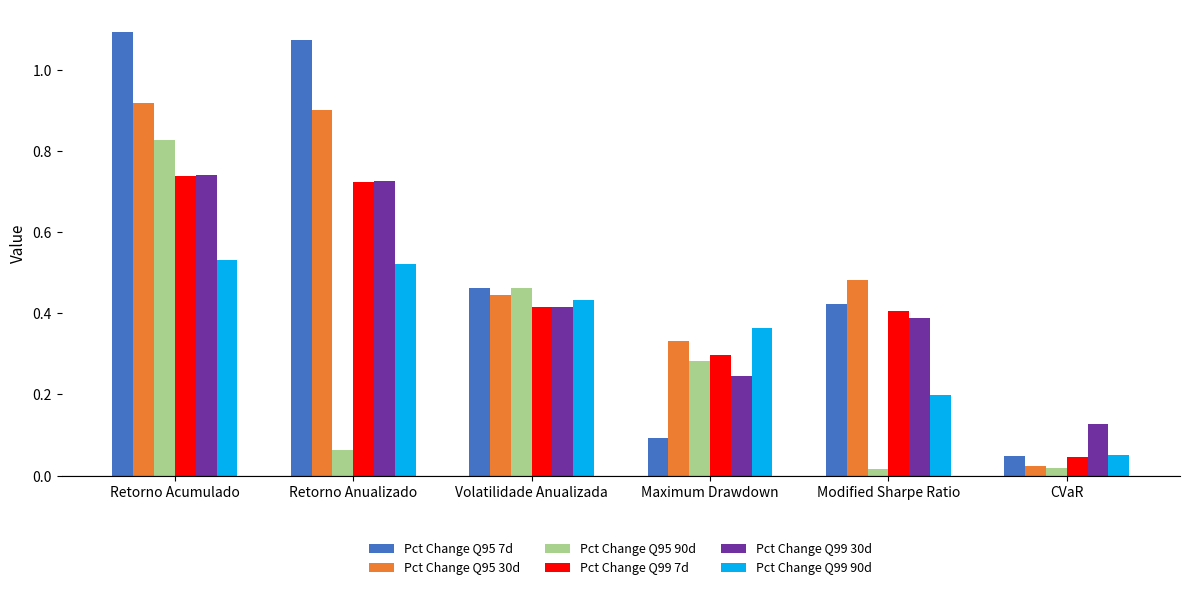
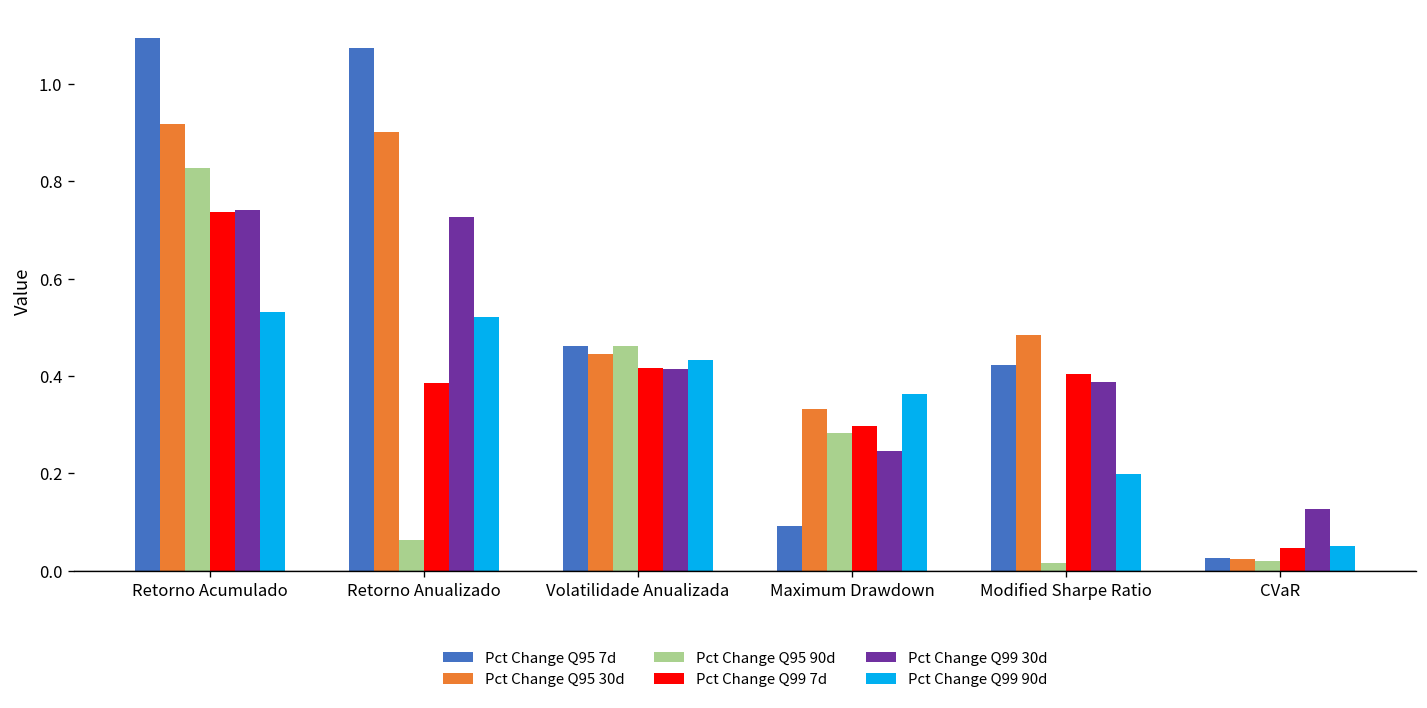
  {
    "Pct Change Q95 7d": {
      "Retorno Acumulado": 1.09,
      "Retorno Anualizado": 1.07,
      "Volatilidade Anualizada": 0.46,
      "Maximum Drawdown": 0.09,
      "Modified Sharpe Ratio": 0.42,
-     "CVaR": 0.05
+     "CVaR": 0.03
    },
    "Pct Change Q95 30d": {
      "Retorno Acumulado": 0.92,
      "Retorno Anualizado": 0.90,
      "Volatilidade Anualizada": 0.45,
      "Maximum Drawdown": 0.33,
      "Modified Sharpe Ratio": 0.48,
      "CVaR": 0.02
    },
    "Pct Change Q95 90d": {
      "Retorno Acumulado": 0.83,
      "Retorno Anualizado": 0.06,
      "Volatilidade Anualizada": 0.46,
      "Maximum Drawdown": 0.28,
      "Modified Sharpe Ratio": 0.01,
      "CVaR": 0.02
    },
    "Pct Change Q99 7d": {
      "Retorno Acumulado": 0.74,
-     "Retorno Anualizado": 0.72,
+     "Retorno Anualizado": 0.39,
      "Volatilidade Anualizada": 0.42,
      "Maximum Drawdown": 0.30,
      "Modified Sharpe Ratio": 0.40,
      "CVaR": 0.05
    },
    "Pct Change Q99 30d": {
      "Retorno Acumulado": 0.74,
      "Retorno Anualizado": 0.73,
      "Volatilidade Anualizada": 0.42,
      "Maximum Drawdown": 0.25,
      "Modified Sharpe Ratio": 0.39,
      "CVaR": 0.13
    },
    "Pct Change Q99 90d": {
      "Retorno Acumulado": 0.53,
      "Retorno Anualizado": 0.52,
      "Volatilidade Anualizada": 0.43,
      "Maximum Drawdown": 0.36,
      "Modified Sharpe Ratio": 0.20,
      "CVaR": 0.05
    }
  }
